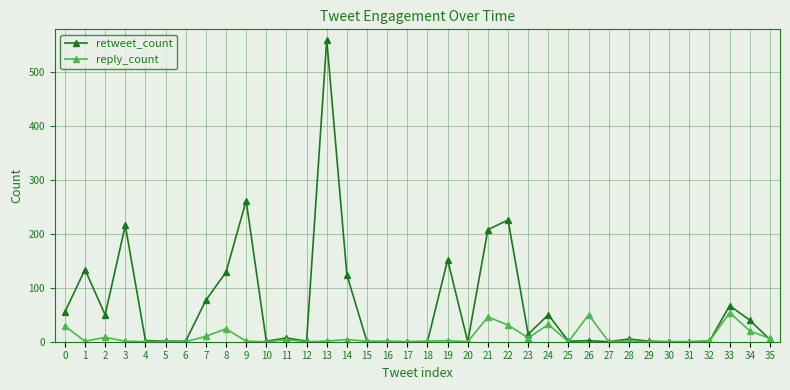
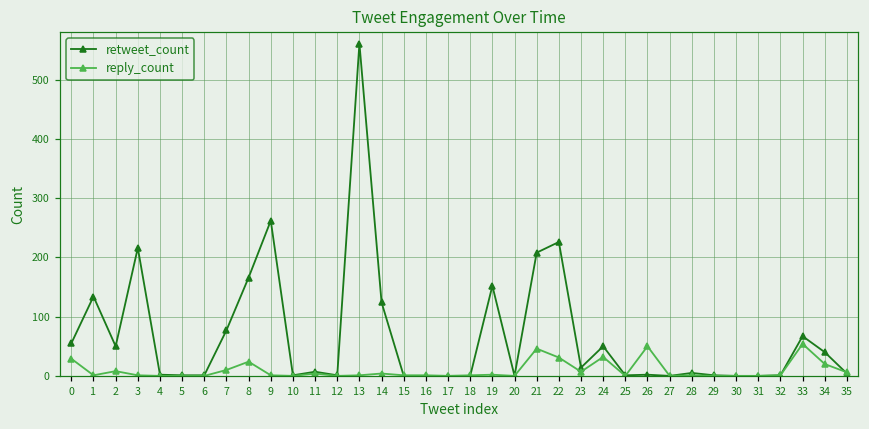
  {
    "retweet_count": {
      "0": 60,
      "1": 130,
      "2": 50,
      "3": 220,
      "7": 80,
-     "8": 130,
+     "8": 170,
      "9": 260,
      "13": 560,
      "14": 120,
      "19": 150,
      "21": 210,
      "22": 230,
      "23": 10,
      "24": 50,
      "26": 0,
      "33": 70,
      "34": 40
    },
    "reply_count": {
      "0": 30,
      "1": 0,
      "2": 10,
      "3": 0,
      "7": 10,
      "8": 20,
      "9": 0,
      "13": 0,
      "14": 0,
      "19": 0,
      "21": 50,
      "22": 30,
      "23": 10,
      "24": 30,
      "26": 50,
      "33": 50,
      "34": 20
    }
  }
